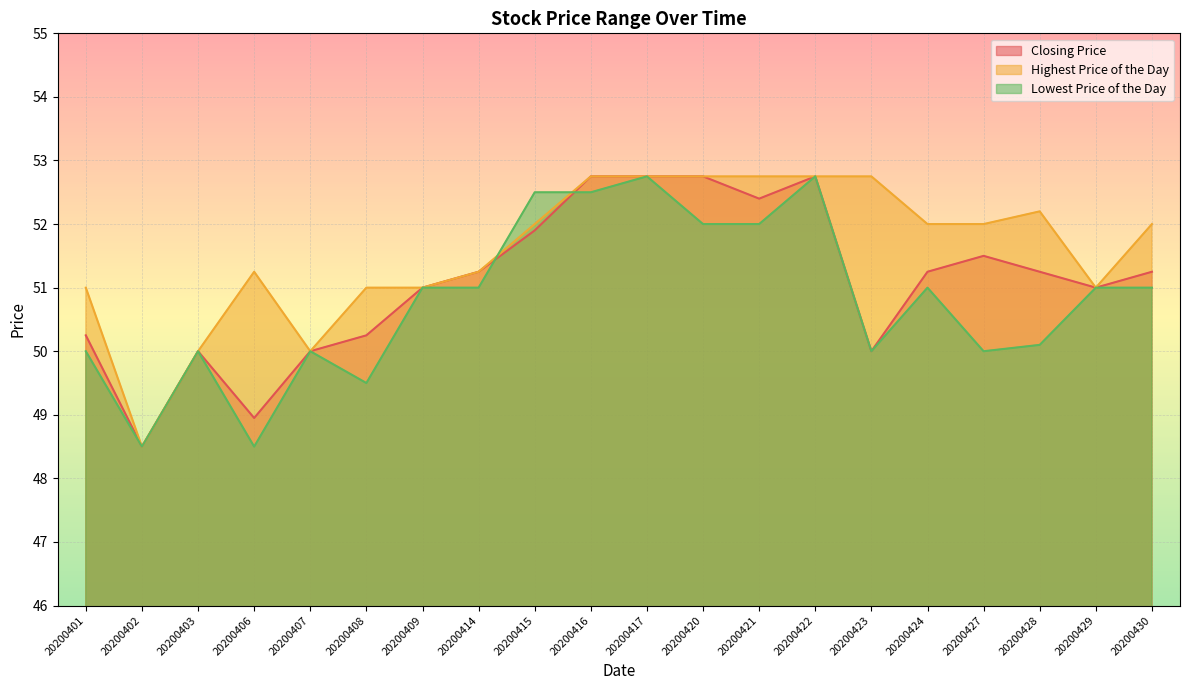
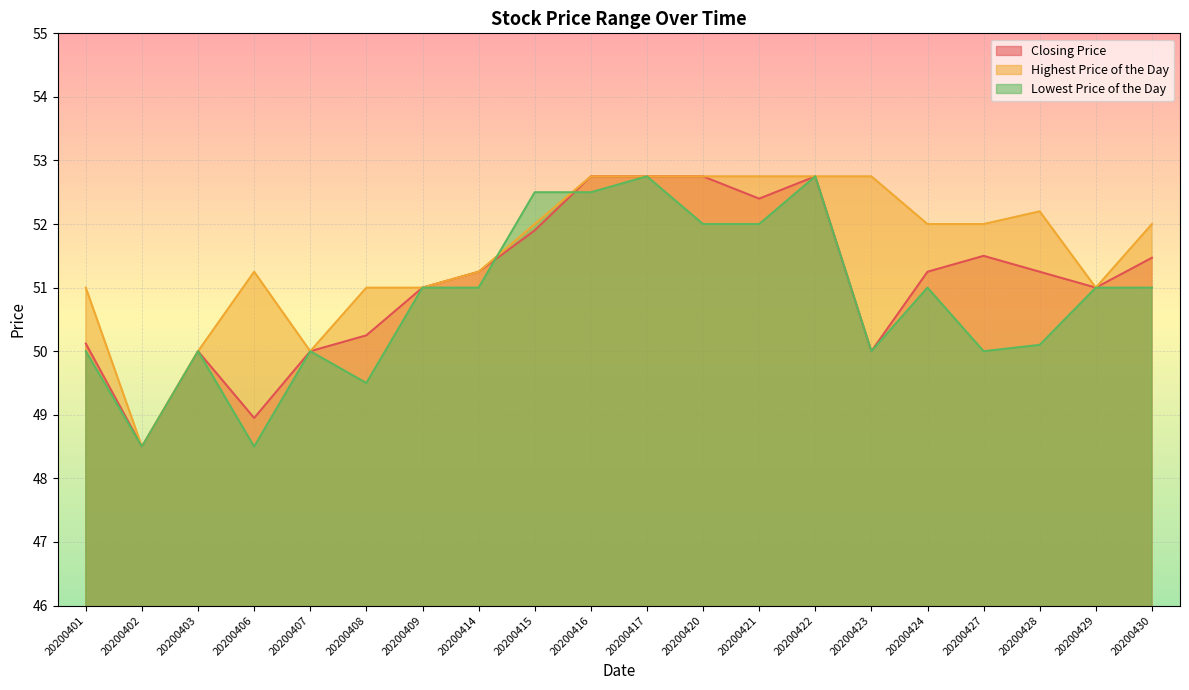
  {
    "Closing Price": {
-     "20200401": 50.3,
+     "20200401": 50.1,
      "20200406": 49.0,
      "20200408": 50.3,
      "20200415": 51.9,
      "20200421": 52.4,
      "20200424": 51.3,
      "20200427": 51.5,
      "20200428": 51.3,
-     "20200430": 51.3
+     "20200430": 51.5
    },
    "Highest Price of the Day": {
      "20200401": 51.0,
      "20200406": 51.3,
      "20200408": 51.0,
      "20200415": 52.0,
      "20200421": 52.8,
      "20200423": 52.8,
      "20200424": 52.0,
      "20200427": 52.0,
      "20200428": 52.2,
      "20200430": 52.0
    },
    "Lowest Price of the Day": {
      "20200401": 50.0,
      "20200406": 48.5,
      "20200408": 49.5,
      "20200414": 51.0,
      "20200415": 52.5,
      "20200416": 52.5,
      "20200420": 52.0,
      "20200421": 52.0,
      "20200424": 51.0,
      "20200427": 50.0,
      "20200428": 50.1,
      "20200430": 51.0
    }
  }
